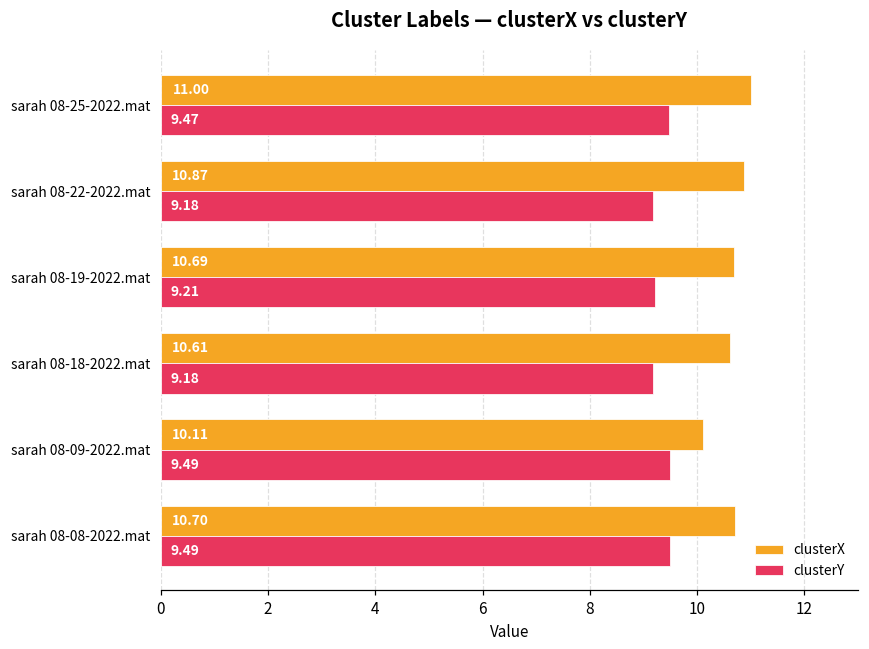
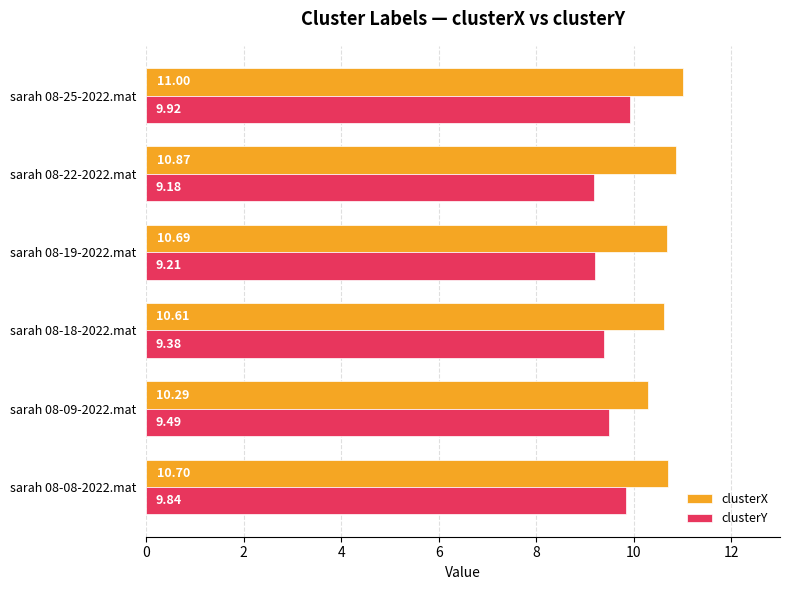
  {
    "clusterX": {
      "sarah 08-25-2022.mat": 11.00,
      "sarah 08-22-2022.mat": 10.87,
      "sarah 08-19-2022.mat": 10.69,
      "sarah 08-18-2022.mat": 10.61,
-     "sarah 08-09-2022.mat": 10.11,
+     "sarah 08-09-2022.mat": 10.29,
      "sarah 08-08-2022.mat": 10.70
    },
    "clusterY": {
-     "sarah 08-25-2022.mat": 9.47,
+     "sarah 08-25-2022.mat": 9.92,
      "sarah 08-22-2022.mat": 9.18,
      "sarah 08-19-2022.mat": 9.21,
-     "sarah 08-18-2022.mat": 9.18,
+     "sarah 08-18-2022.mat": 9.38,
      "sarah 08-09-2022.mat": 9.49,
-     "sarah 08-08-2022.mat": 9.49
+     "sarah 08-08-2022.mat": 9.84
    }
  }
